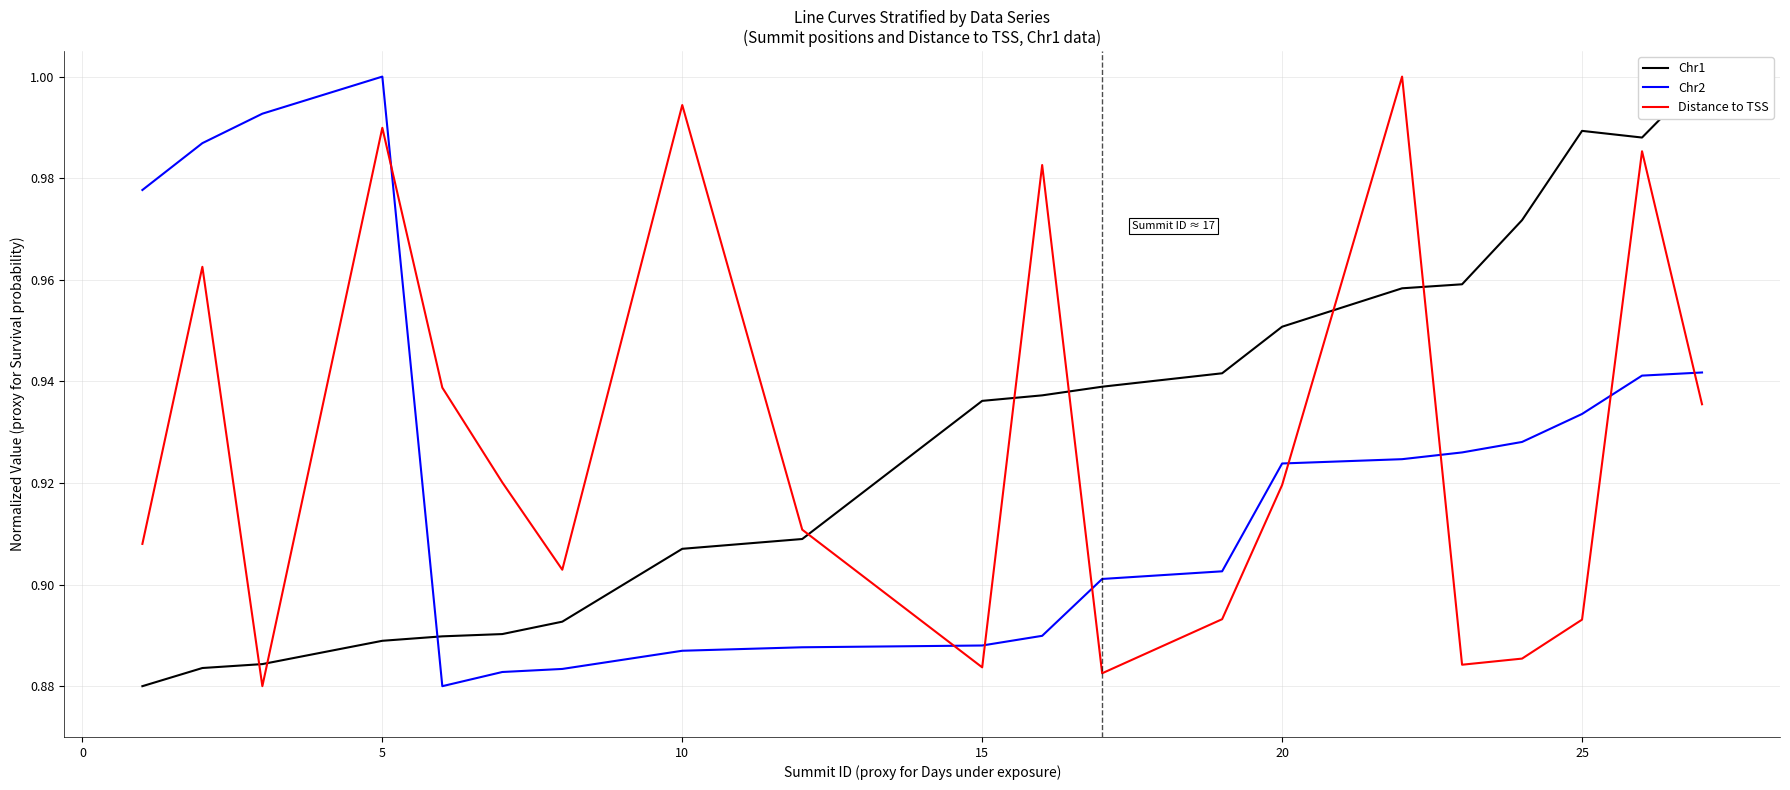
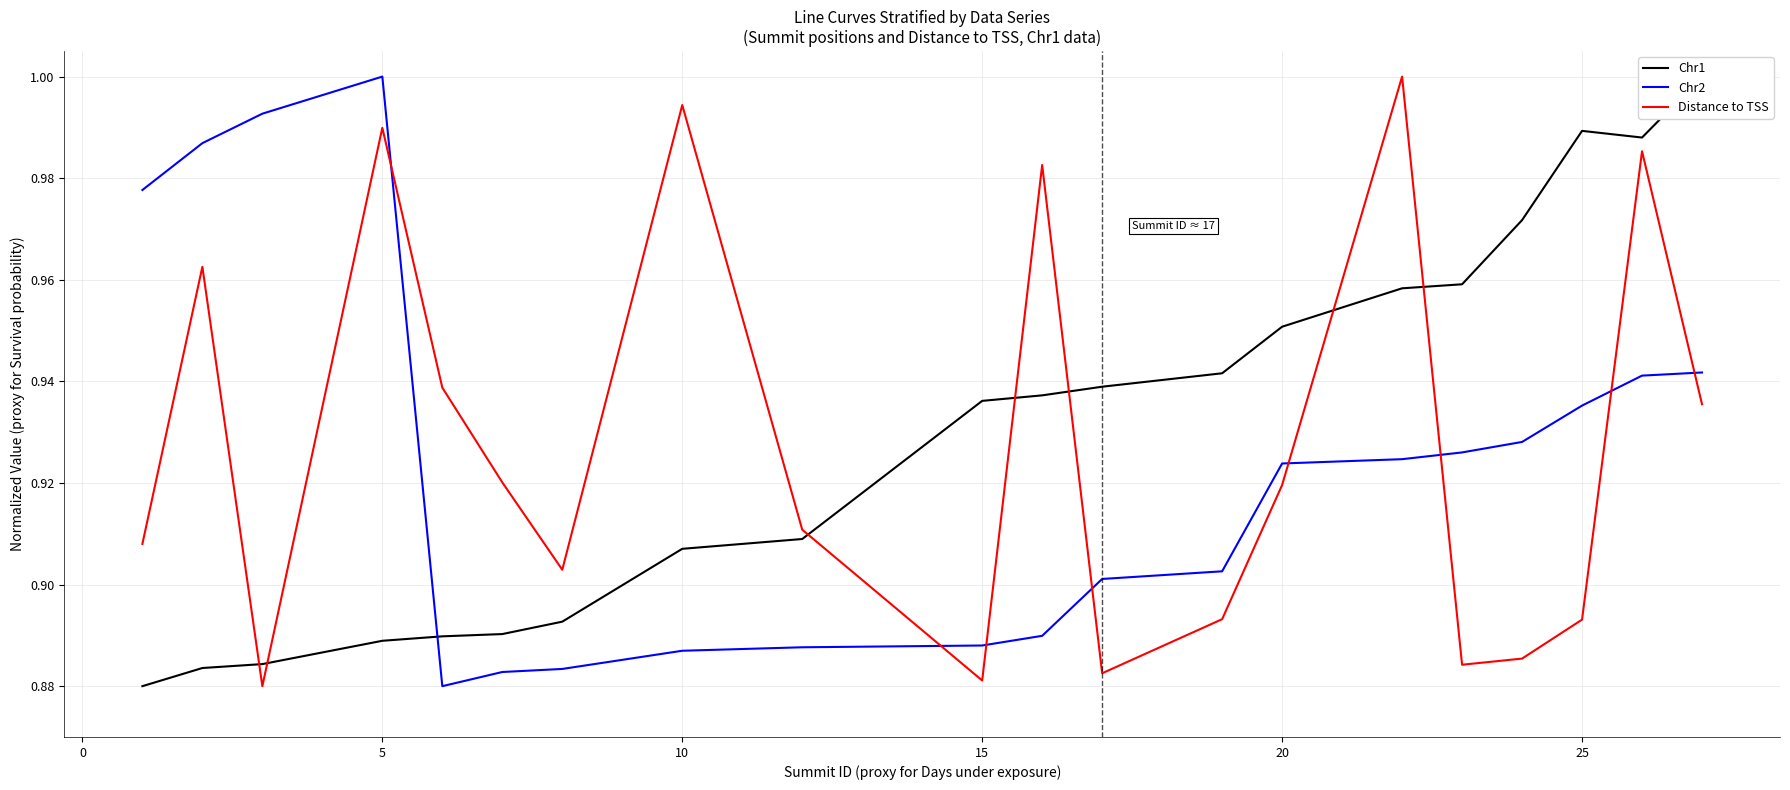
  {
    "Chr1": {
      "5": 0.889,
      "10": 0.907,
      "15": 0.936,
      "20": 0.951,
      "25": 0.989
    },
    "Chr2": {
      "5": 1.000,
      "10": 0.887,
      "15": 0.888,
      "20": 0.924,
-     "25": 0.934
+     "25": 0.935
    },
    "Distance to TSS": {
      "5": 0.990,
      "10": 0.994,
-     "15": 0.884,
+     "15": 0.881,
      "20": 0.920,
      "25": 0.893
    }
  }
